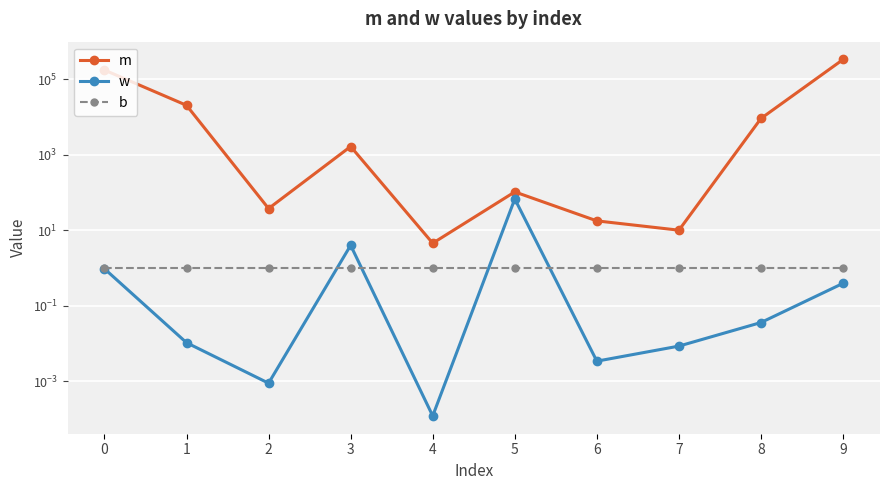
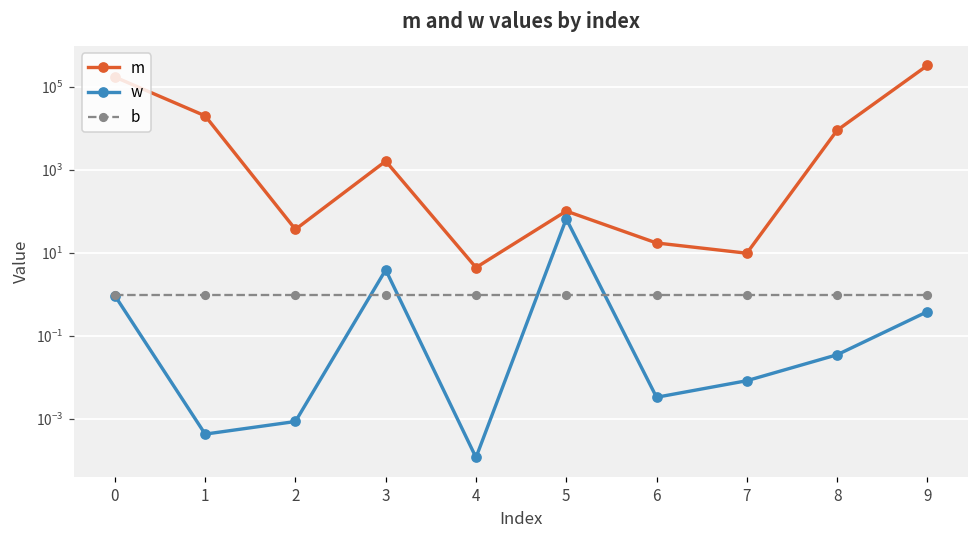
  {
    "m": {
      "1": 20000,
      "2": 40,
      "3": 2000,
      "4": 5,
      "5": 100,
      "6": 20,
      "7": 10,
      "8": 9000,
      "9": 300000
    },
    "w": {
-     "1": 0.010,
+     "1": 0.0004,
      "2": 0.0009,
      "3": 4,
      "4": 0.00012,
      "5": 70,
      "6": 0.003,
      "7": 0.008,
      "8": 0.04,
      "9": 0.4
    },
    "b": {
      "1": 1.0,
      "2": 1.0,
      "3": 1.0,
      "4": 1.0,
      "5": 1.0,
      "6": 1.0,
      "7": 1.0,
      "8": 1.0,
      "9": 1.0
    }
  }
